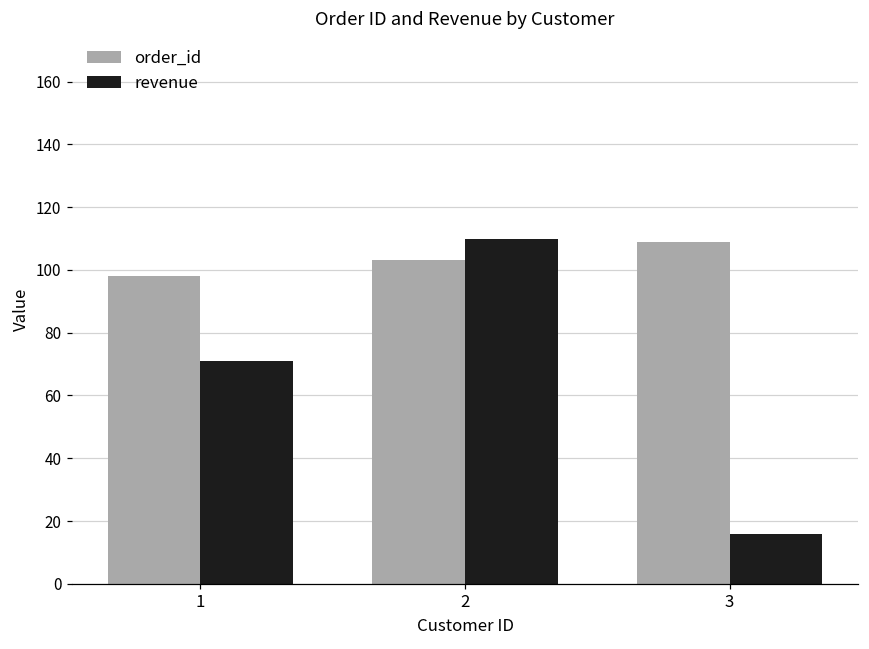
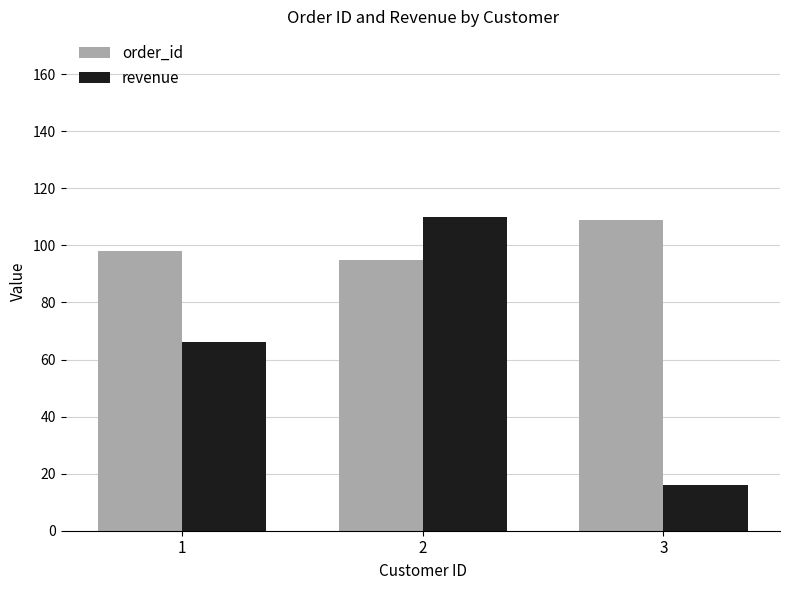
  {
    "order_id": {
      "1": 98,
-     "2": 103,
+     "2": 95,
      "3": 109
    },
    "revenue": {
-     "1": 71,
+     "1": 66,
      "2": 110,
      "3": 16
    }
  }
